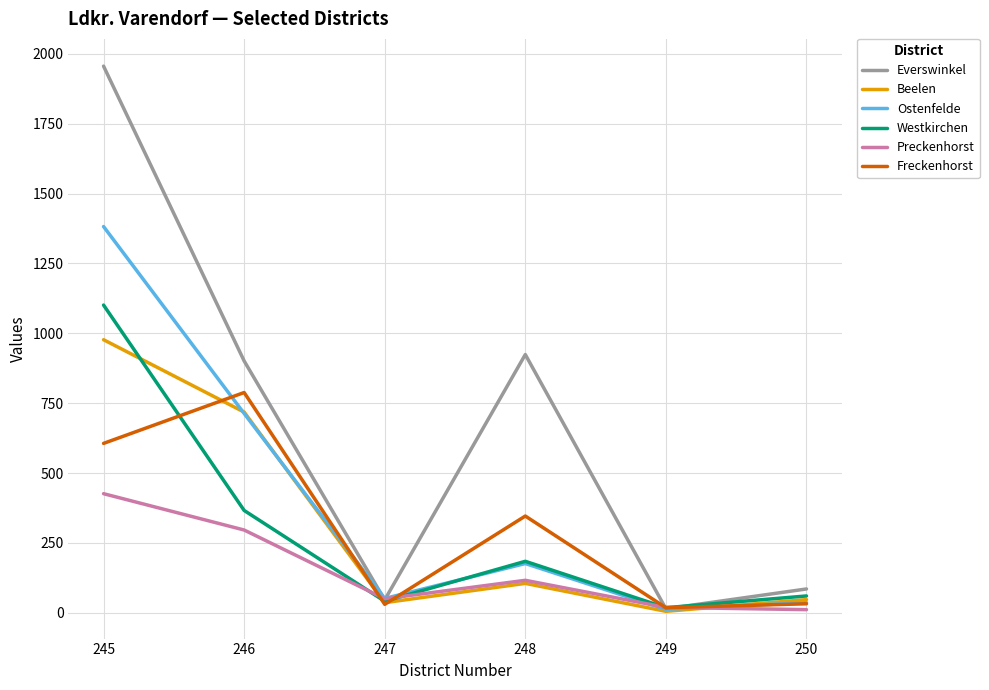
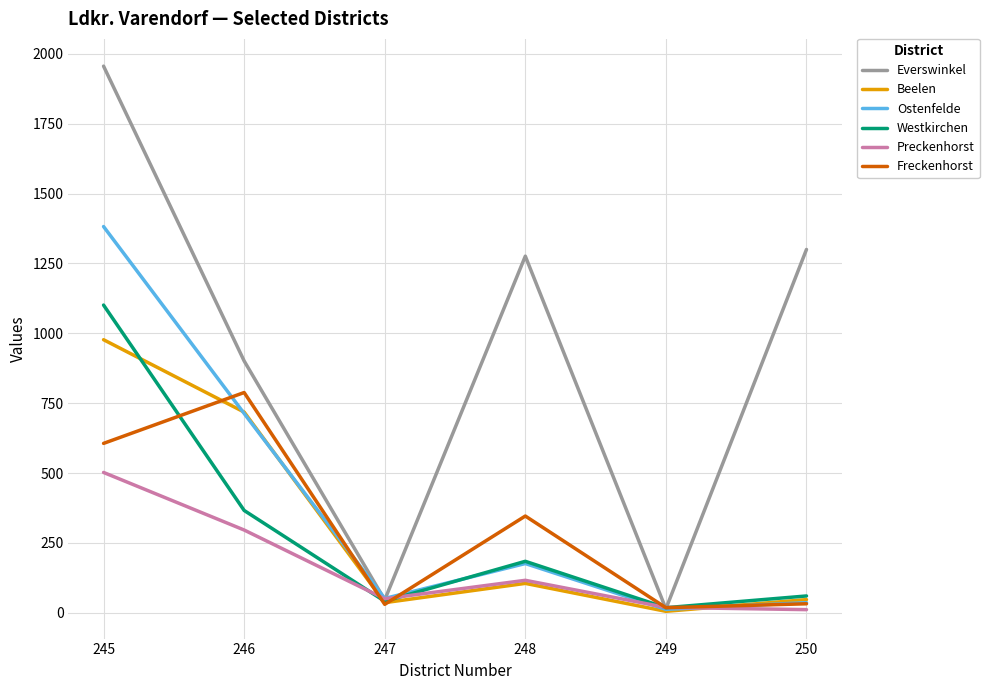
  {
    "Everswinkel": {
      "245": 1960,
      "246": 900,
-     "248": 920,
-     "250": 90
+     "248": 1280,
+     "250": 1300
    },
    "Beelen": {
      "245": 980,
      "248": 110,
      "250": 50
    },
    "Ostenfelde": {
      "245": 1380
    },
    "Westkirchen": {
      "245": 1100,
      "246": 370,
      "250": 60
    },
    "Preckenhorst": {
-     "245": 430,
+     "245": 500,
      "246": 300,
      "248": 120,
      "250": 10
    },
    "Freckenhorst": {
      "245": 610,
      "246": 790,
      "248": 350
    }
  }
